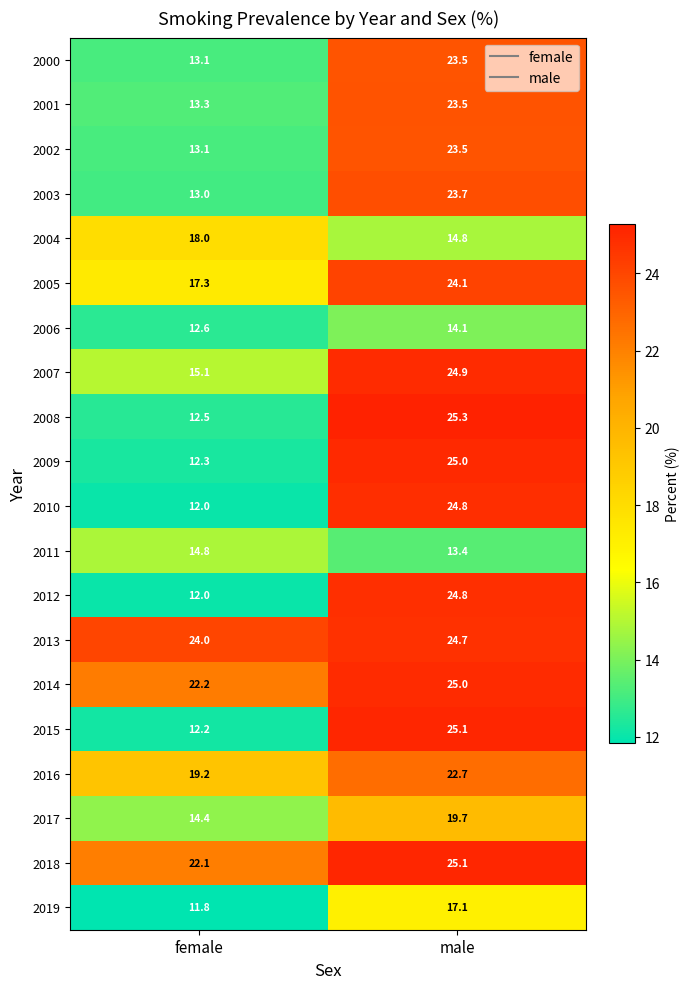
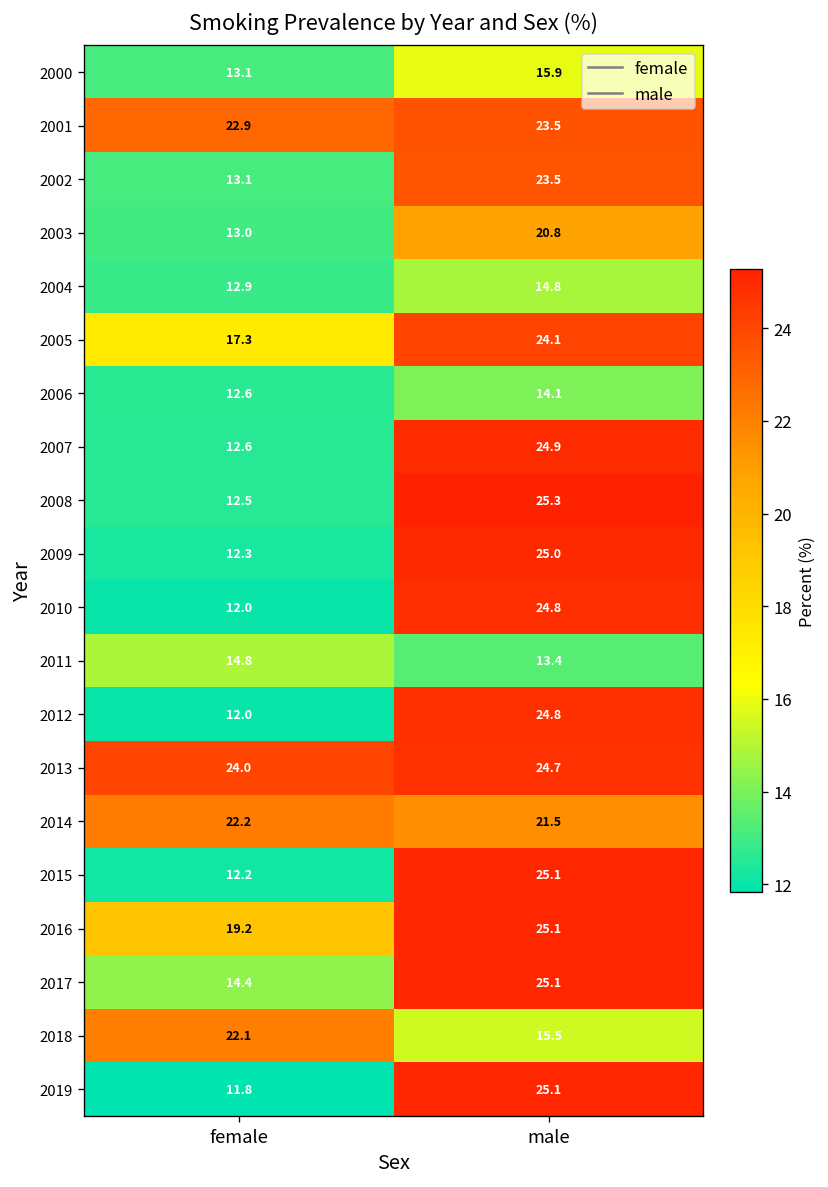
  {
    "2000": {
      "female": 13.1,
-     "male": 23.5
+     "male": 15.9
    },
    "2001": {
-     "female": 13.3,
+     "female": 22.9,
      "male": 23.5
    },
    "2002": {
      "female": 13.1,
      "male": 23.5
    },
    "2003": {
      "female": 13.0,
-     "male": 23.7
+     "male": 20.8
    },
    "2004": {
-     "female": 18.0,
+     "female": 12.9,
      "male": 14.8
    },
    "2005": {
      "female": 17.3,
      "male": 24.1
    },
    "2006": {
      "female": 12.6,
      "male": 14.1
    },
    "2007": {
-     "female": 15.1,
+     "female": 12.6,
      "male": 24.9
    },
    "2008": {
      "female": 12.5,
      "male": 25.3
    },
    "2009": {
      "female": 12.3,
      "male": 25.0
    },
    "2010": {
      "female": 12.0,
      "male": 24.8
    },
    "2011": {
      "female": 14.8,
      "male": 13.4
    },
    "2012": {
      "female": 12.0,
      "male": 24.8
    },
    "2013": {
      "female": 24.0,
      "male": 24.7
    },
    "2014": {
      "female": 22.2,
-     "male": 25.0
+     "male": 21.5
    },
    "2015": {
      "female": 12.2,
      "male": 25.1
    },
    "2016": {
      "female": 19.2,
-     "male": 22.7
+     "male": 25.1
    },
    "2017": {
      "female": 14.4,
-     "male": 19.7
+     "male": 25.1
    },
    "2018": {
      "female": 22.1,
-     "male": 25.1
+     "male": 15.5
    },
    "2019": {
      "female": 11.8,
-     "male": 17.1
+     "male": 25.1
    }
  }
